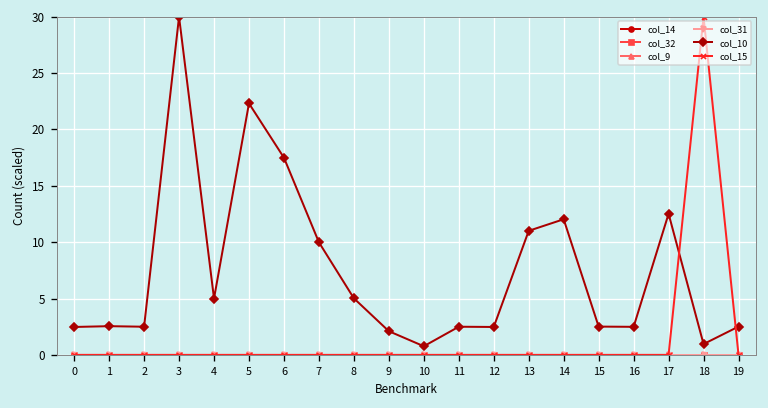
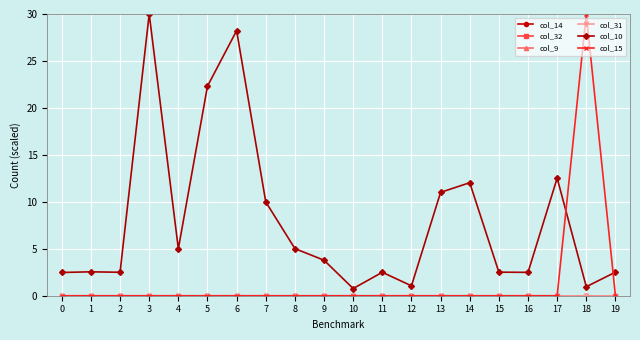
  {
    "col_31": {
      "18": 0
    },
    "col_10": {
      "0": 2,
      "1": 3,
      "2": 2,
      "3": 30,
      "4": 5,
      "5": 22,
-     "6": 17,
+     "6": 28,
      "7": 10,
      "8": 5,
-     "9": 2,
+     "9": 4,
      "10": 1,
      "11": 2,
-     "12": 2,
+     "12": 1,
      "13": 11,
      "14": 12,
      "15": 3,
      "16": 2,
      "17": 13,
      "18": 1,
      "19": 3
    },
    "col_15": {
      "18": 30
    }
  }
